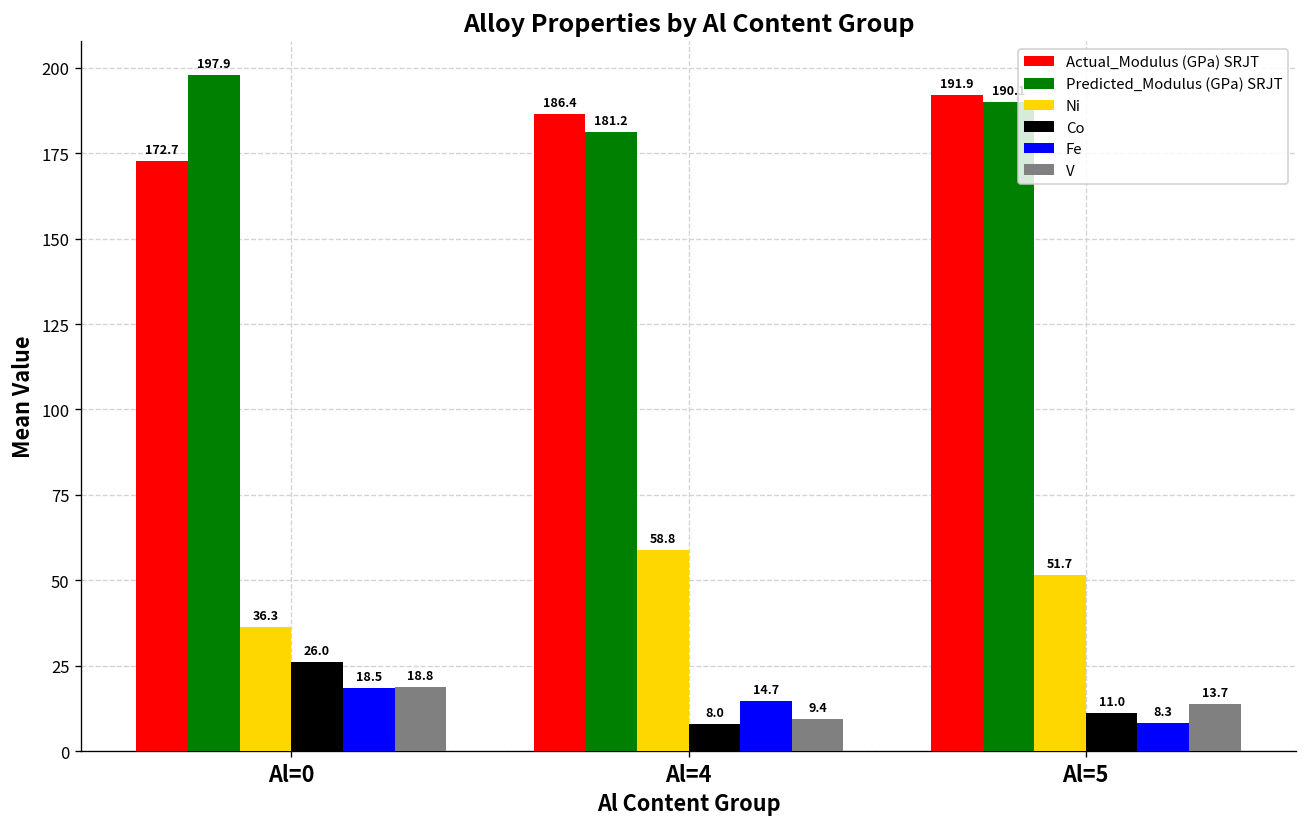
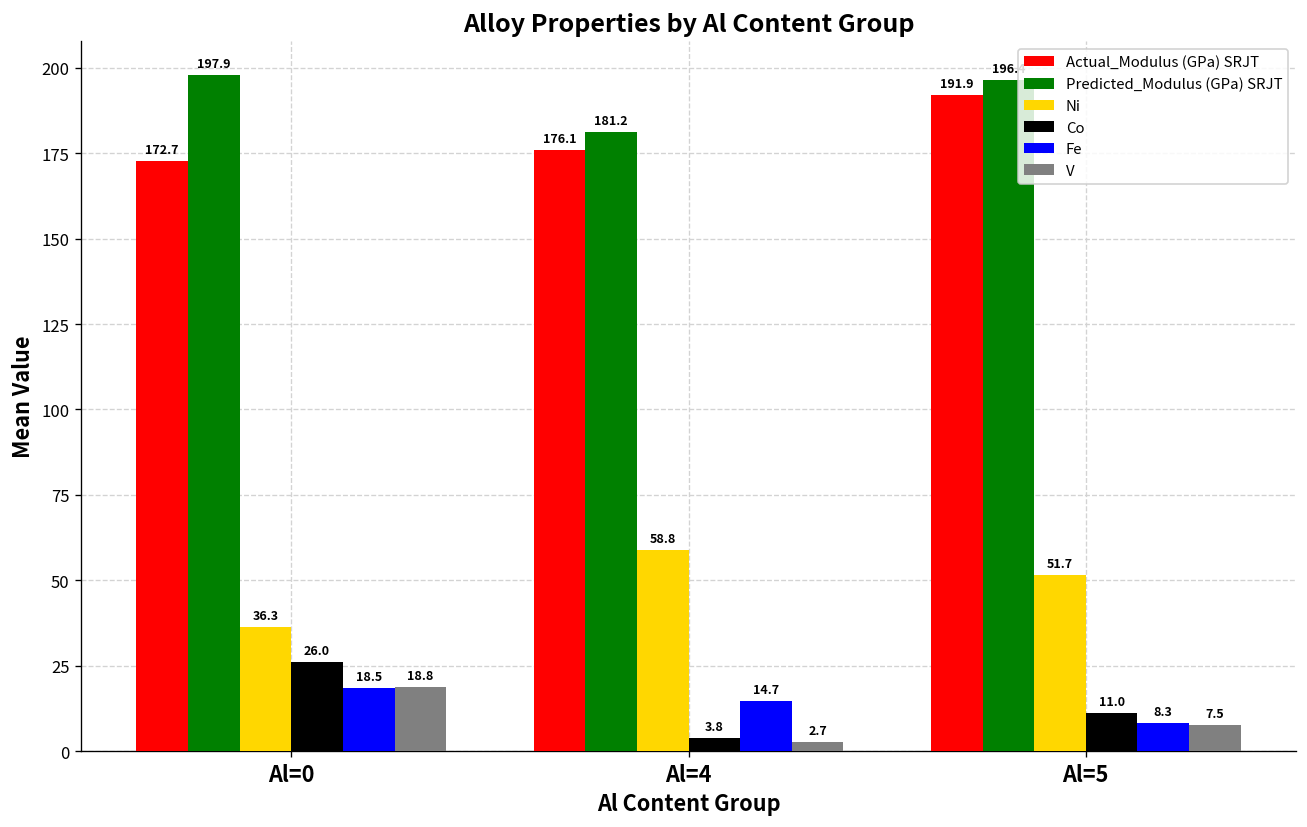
  {
    "Actual_Modulus (GPa) SRJT": {
      "Al=0": 172.7,
-     "Al=4": 186.4,
+     "Al=4": 176.1,
      "Al=5": 191.9
    },
    "Predicted_Modulus (GPa) SRJT": {
-     "Al=5": 190
+     "Al=5": 196
    },
    "Ni": {
      "Al=0": 36.3,
      "Al=4": 58.8,
      "Al=5": 51.7
    },
    "Co": {
      "Al=0": 26.0,
-     "Al=4": 8.0,
+     "Al=4": 3.8,
      "Al=5": 11.0
    },
    "Fe": {
      "Al=0": 18.5,
      "Al=4": 14.7,
      "Al=5": 8.3
    },
    "V": {
      "Al=0": 18.8,
-     "Al=4": 9.4,
-     "Al=5": 13.7
+     "Al=4": 2.7,
+     "Al=5": 7.5
    }
  }
